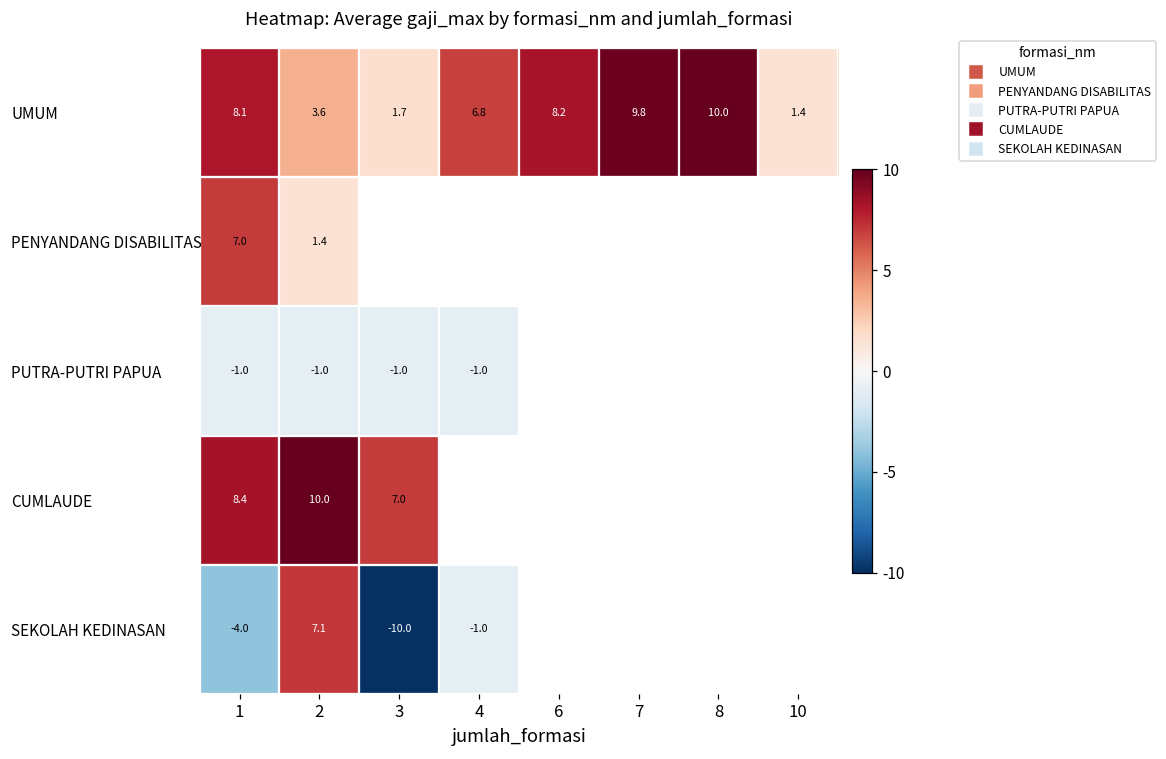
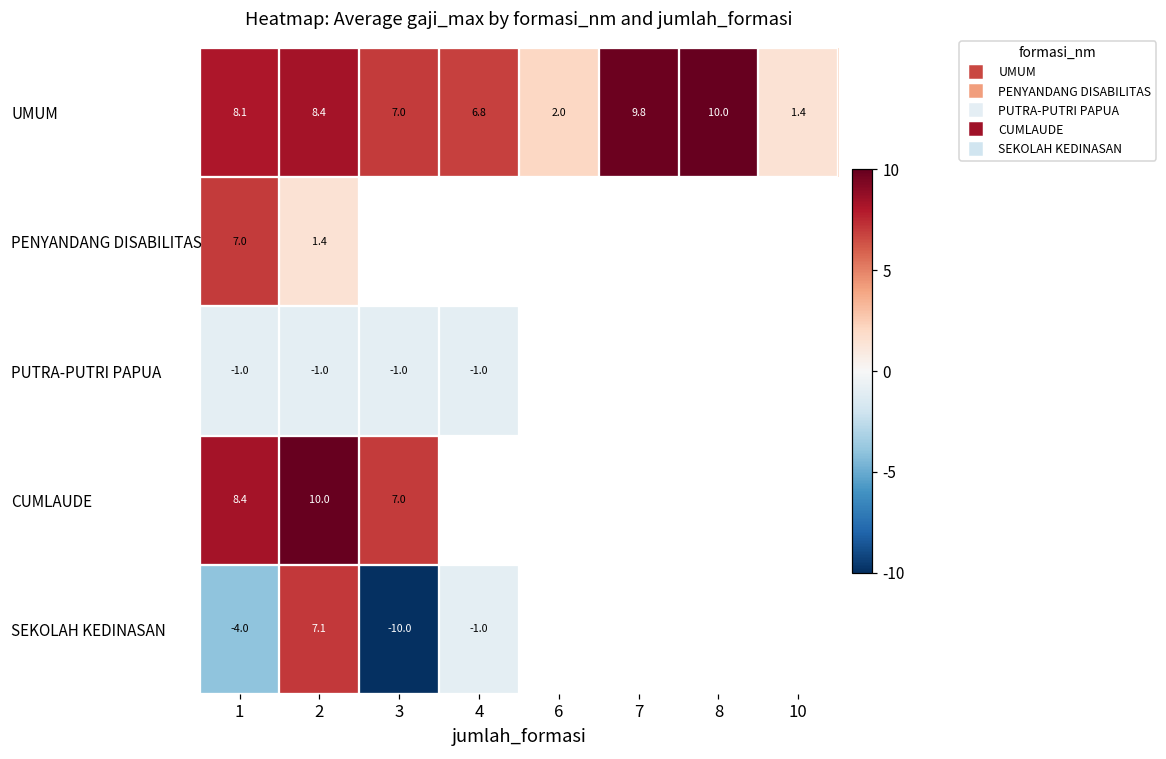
  {
    "UMUM": {
      "1": 8.1,
-     "2": 3.6,
-     "3": 1.7,
+     "2": 8.4,
+     "3": 7.0,
      "4": 6.8,
-     "6": 8.2,
+     "6": 2.0,
      "7": 9.8,
      "8": 10.0,
      "10": 1.4
    },
    "PENYANDANG DISABILITAS": {
      "1": 7.0,
      "2": 1.4
    },
    "PUTRA-PUTRI PAPUA": {
      "1": -1.0,
      "2": -1.0,
      "3": -1.0,
      "4": -1.0
    },
    "CUMLAUDE": {
      "1": 8.4,
      "2": 10.0,
      "3": 7.0
    },
    "SEKOLAH KEDINASAN": {
      "1": -4.0,
      "2": 7.1,
      "3": -10.0,
      "4": -1.0
    }
  }
